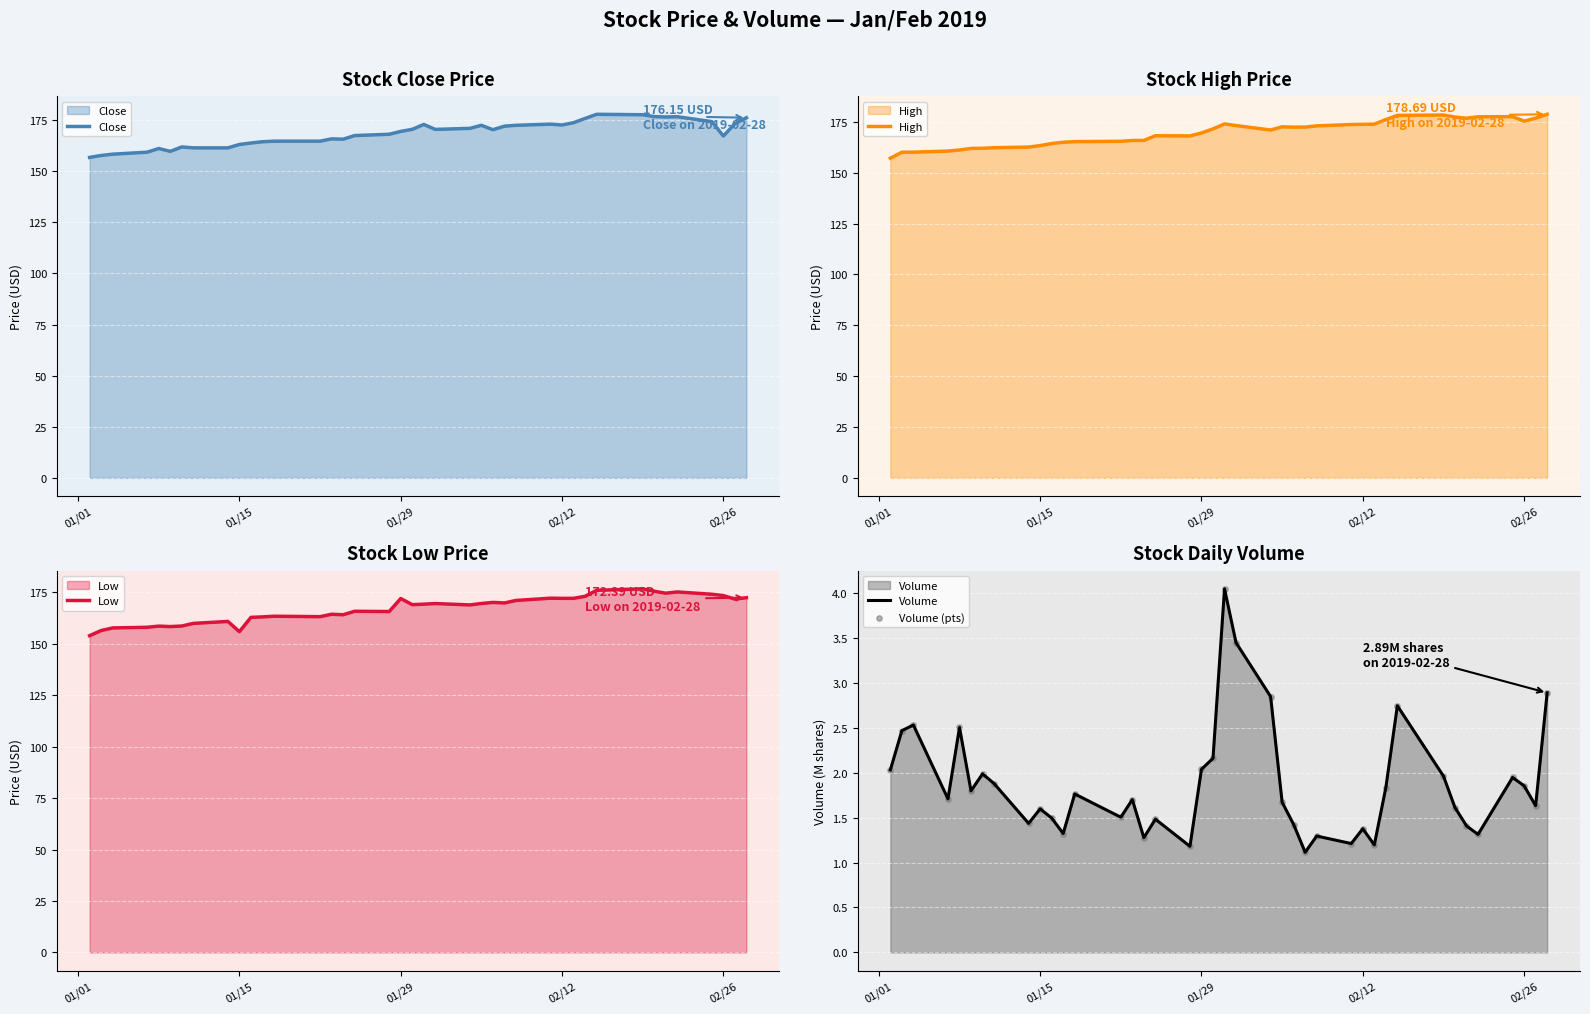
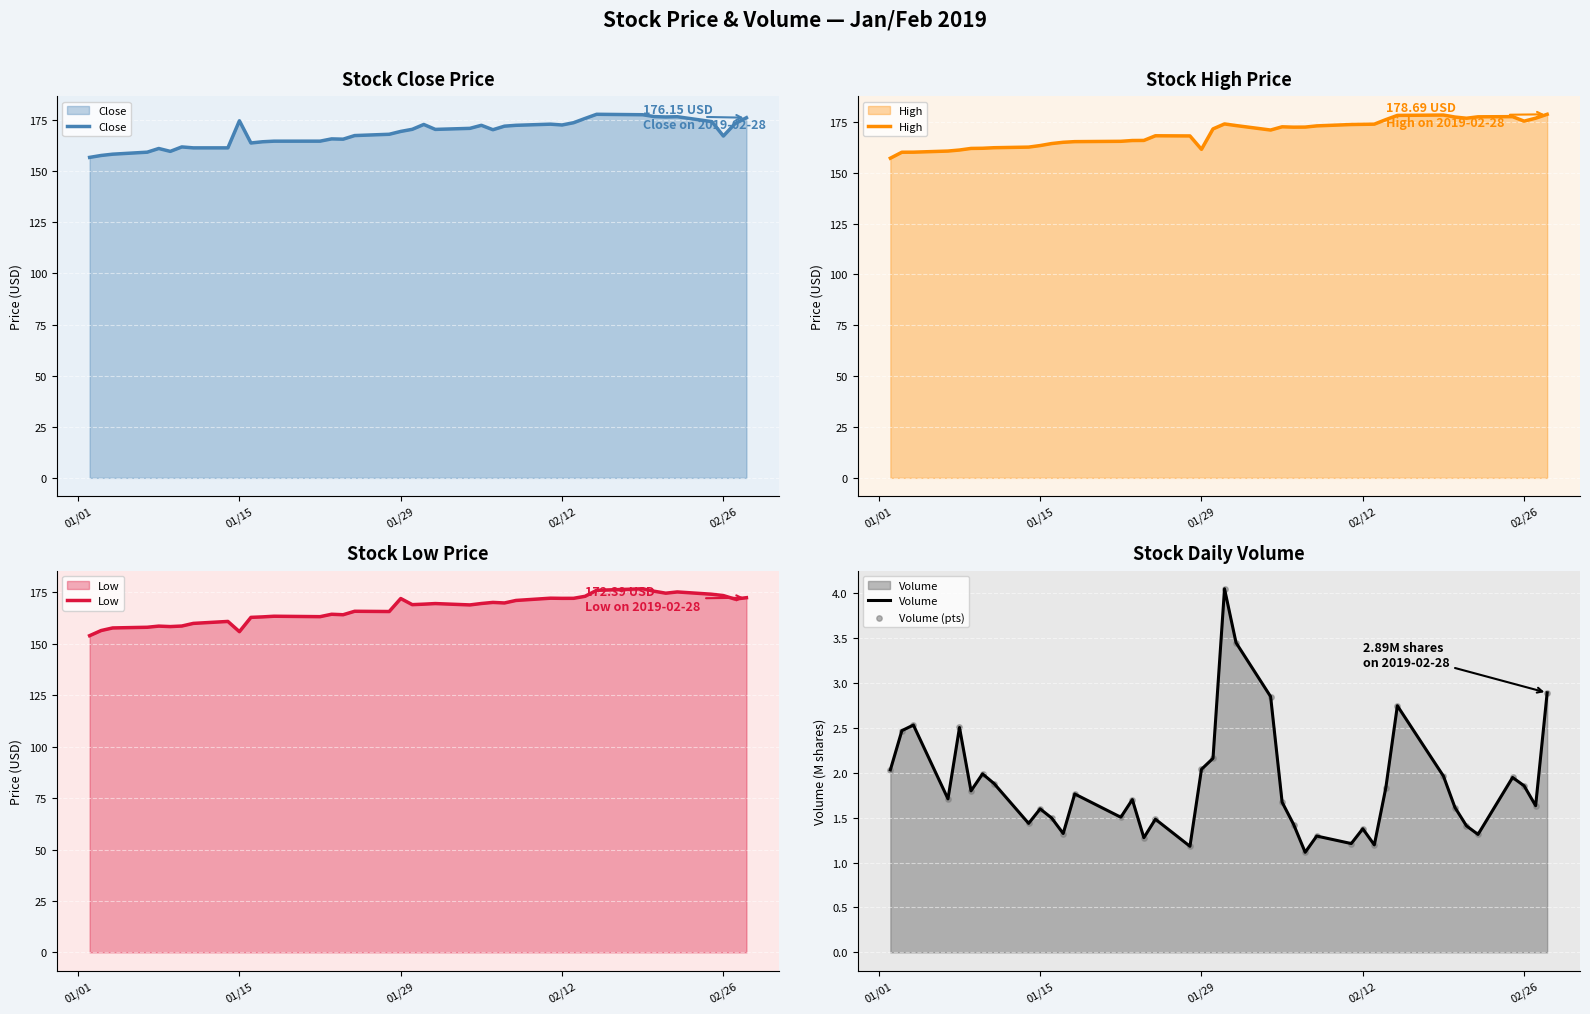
  {
    "Stock Close Price": {
-     "01/15": 163,
+     "01/15": 175,
      "01/29": 169,
      "02/12": 173,
      "02/26": 167
    },
    "Stock High Price": {
      "01/15": 163,
-     "01/29": 170,
+     "01/29": 161,
      "02/12": 174
    },
    "Stock Low Price": {
      "01/15": 156,
      "01/29": 172,
      "02/12": 172
    },
    "Stock Daily Volume": {
      "01/15": 1.6,
      "01/29": 2.0,
      "02/12": 1.4,
      "02/26": 1.9
    }
  }
